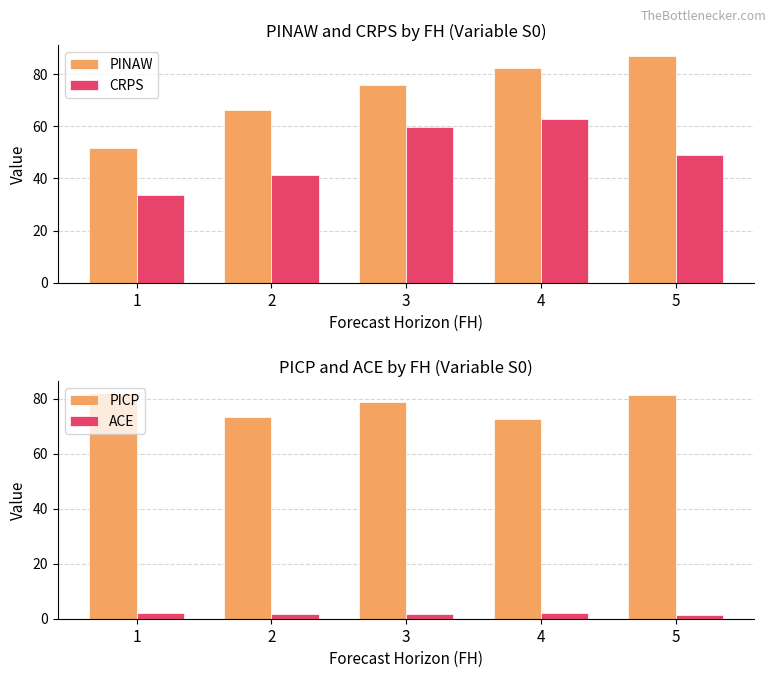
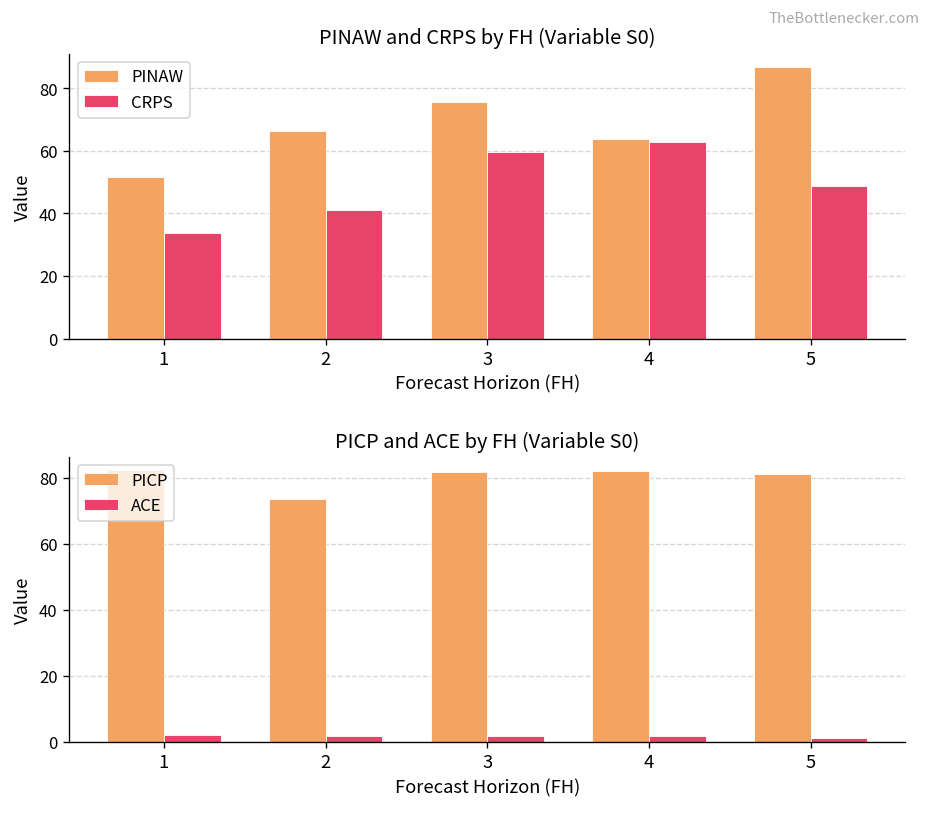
  {
    "PINAW and CRPS by FH (Variable S0)": {
      "PINAW": {
        "1": 52,
        "2": 66,
        "3": 76,
-       "4": 82,
+       "4": 64,
        "5": 87
      },
      "CRPS": {
        "1": 34,
        "2": 41,
        "3": 60,
        "4": 63,
        "5": 49
      }
    },
    "PICP and ACE by FH (Variable S0)": {
      "PICP": {
        "2": 73,
-       "3": 79,
-       "4": 73,
+       "3": 82,
+       "4": 82,
        "5": 81
      },
      "ACE": {
        "1": 2,
        "2": 2,
        "3": 2,
        "4": 2,
        "5": 1
      }
    }
  }
